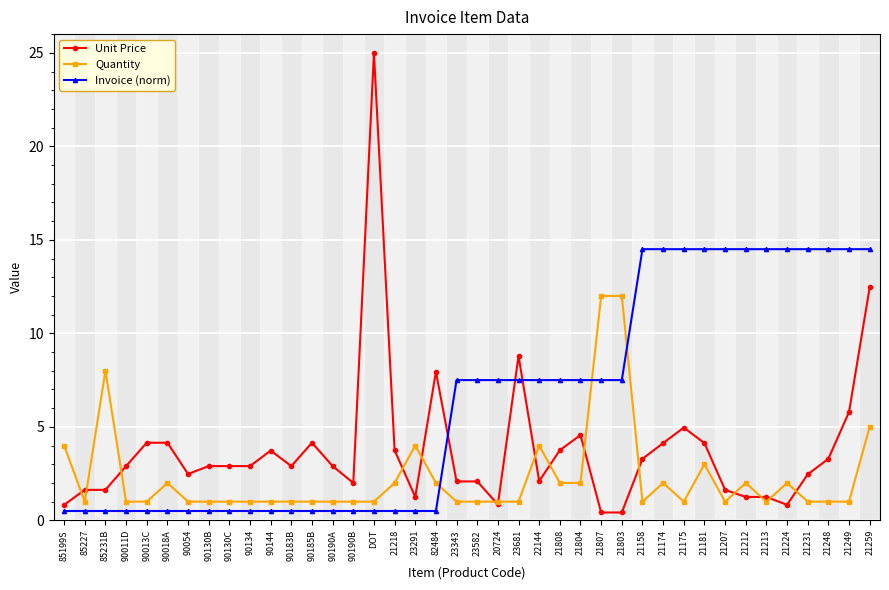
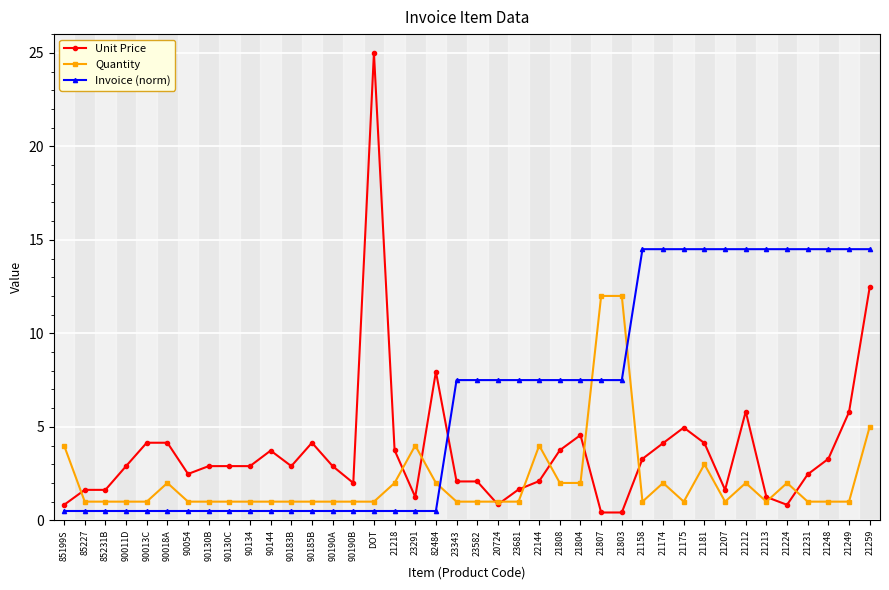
  {
    "Unit Price": {
      "85199S": 0.8,
      "85227": 1.6,
      "85231B": 1.6,
      "90011D": 2.9,
      "90013C": 4.2,
      "90018A": 4.2,
      "90054": 2.5,
      "90130B": 2.9,
      "90130C": 2.9,
      "90134": 2.9,
      "90144": 3.7,
      "90183B": 2.9,
      "90185B": 4.2,
      "90190A": 2.9,
      "90190B": 2.0,
      "DOT": 25.0,
      "21218": 3.8,
      "23291": 1.3,
      "82484": 8.0,
      "23343": 2.1,
      "23582": 2.1,
      "20724": 0.9,
-     "23681": 8.8,
+     "23681": 1.7,
      "22144": 2.1,
      "21808": 3.8,
      "21804": 4.6,
      "21807": 0.4,
      "21803": 0.4,
      "21158": 3.3,
      "21174": 4.1,
      "21175": 5.0,
      "21181": 4.1,
      "21207": 1.6,
-     "21212": 1.3,
+     "21212": 5.8,
      "21213": 1.3,
      "21224": 0.8,
      "21231": 2.5,
      "21248": 3.3,
      "21249": 5.8,
      "21259": 12.5
    },
    "Quantity": {
      "85199S": 4,
      "85227": 1,
-     "85231B": 8,
+     "85231B": 1,
      "90011D": 1,
      "90013C": 1,
      "90018A": 2,
      "90054": 1,
      "90130B": 1,
      "90130C": 1,
      "90134": 1,
      "90144": 1,
      "90183B": 1,
      "90185B": 1,
      "90190A": 1,
      "90190B": 1,
      "DOT": 1,
      "21218": 2,
      "23291": 4,
      "82484": 2,
      "23343": 1,
      "23582": 1,
      "20724": 1,
      "23681": 1,
      "22144": 4,
      "21808": 2,
      "21804": 2,
      "21807": 12,
      "21803": 12,
      "21158": 1,
      "21174": 2,
      "21175": 1,
      "21181": 3,
      "21207": 1,
      "21212": 2,
      "21213": 1,
      "21224": 2,
      "21231": 1,
      "21248": 1,
      "21249": 1,
      "21259": 5
    },
    "Invoice (norm)": {
      "85199S": 0.5,
      "85227": 0.5,
      "85231B": 0.5,
      "90011D": 0.5,
      "90013C": 0.5,
      "90018A": 0.5,
      "90054": 0.5,
      "90130B": 0.5,
      "90130C": 0.5,
      "90134": 0.5,
      "90144": 0.5,
      "90183B": 0.5,
      "90185B": 0.5,
      "90190A": 0.5,
      "90190B": 0.5,
      "DOT": 0.5,
      "21218": 0.5,
      "23291": 0.5,
      "82484": 0.5,
      "23343": 7.5,
      "23582": 7.5,
      "20724": 7.5,
      "23681": 7.5,
      "22144": 7.5,
      "21808": 7.5,
      "21804": 7.5,
      "21807": 7.5,
      "21803": 7.5,
      "21158": 14.5,
      "21174": 14.5,
      "21175": 14.5,
      "21181": 14.5,
      "21207": 14.5,
      "21212": 14.5,
      "21213": 14.5,
      "21224": 14.5,
      "21231": 14.5,
      "21248": 14.5,
      "21249": 14.5,
      "21259": 14.5
    }
  }
